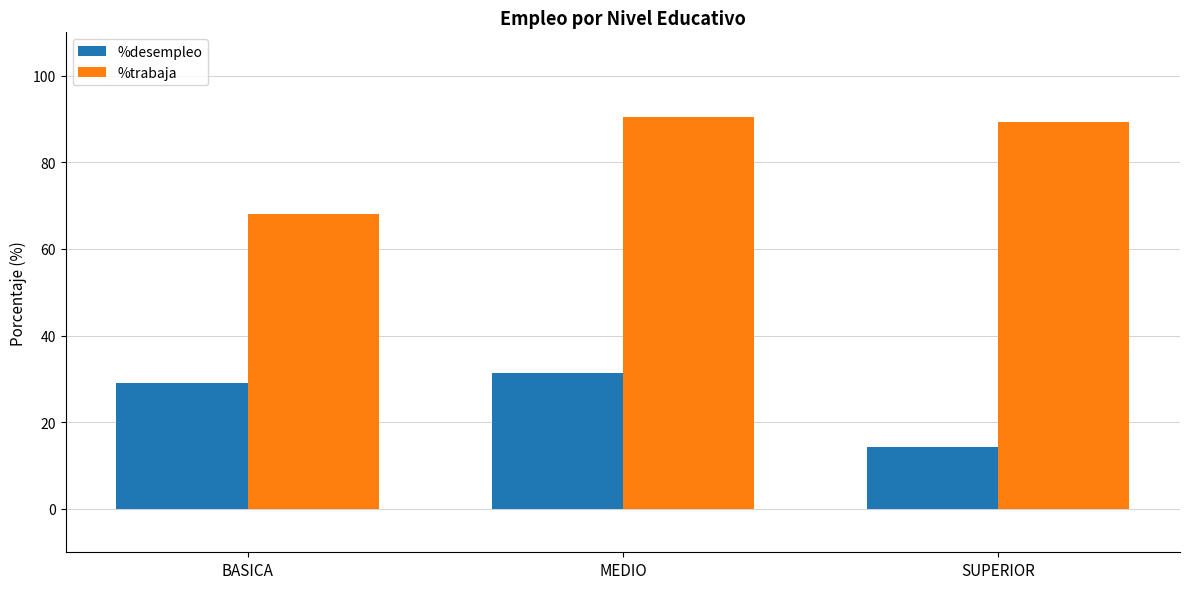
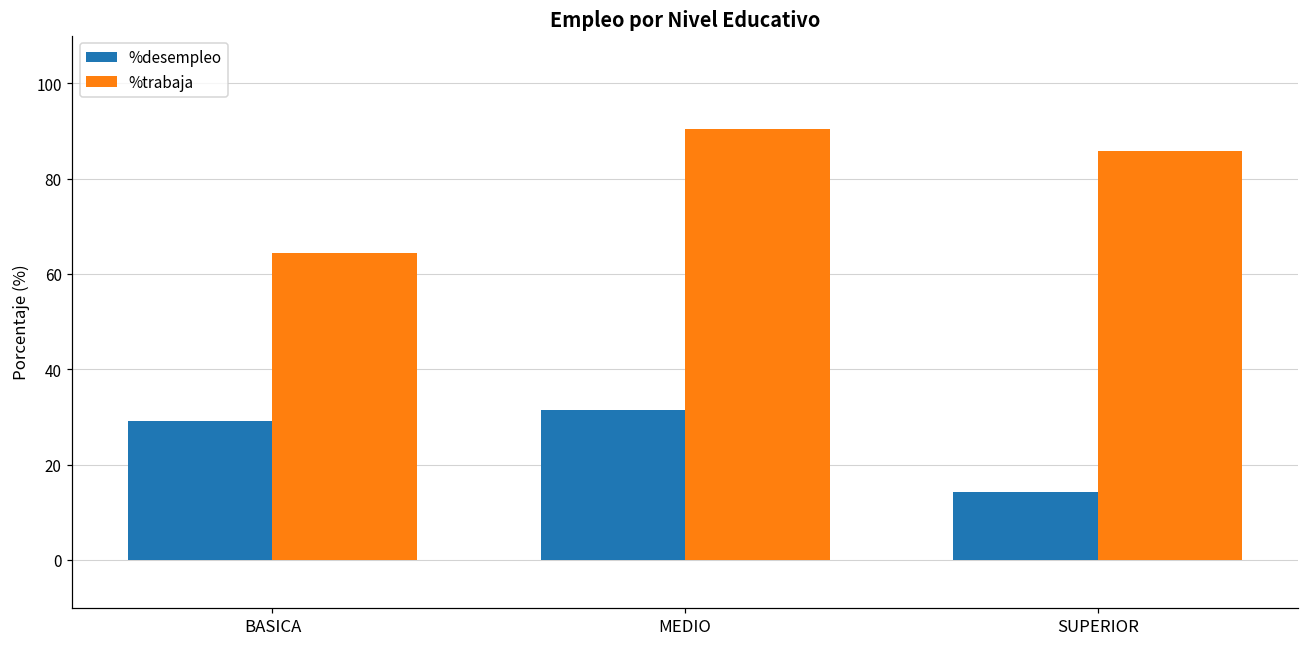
  {
    "%desempleo": {
      "BASICA": 29,
      "MEDIO": 31,
      "SUPERIOR": 14
    },
    "%trabaja": {
-     "BASICA": 68,
+     "BASICA": 64,
      "MEDIO": 91,
-     "SUPERIOR": 89
+     "SUPERIOR": 86
    }
  }
